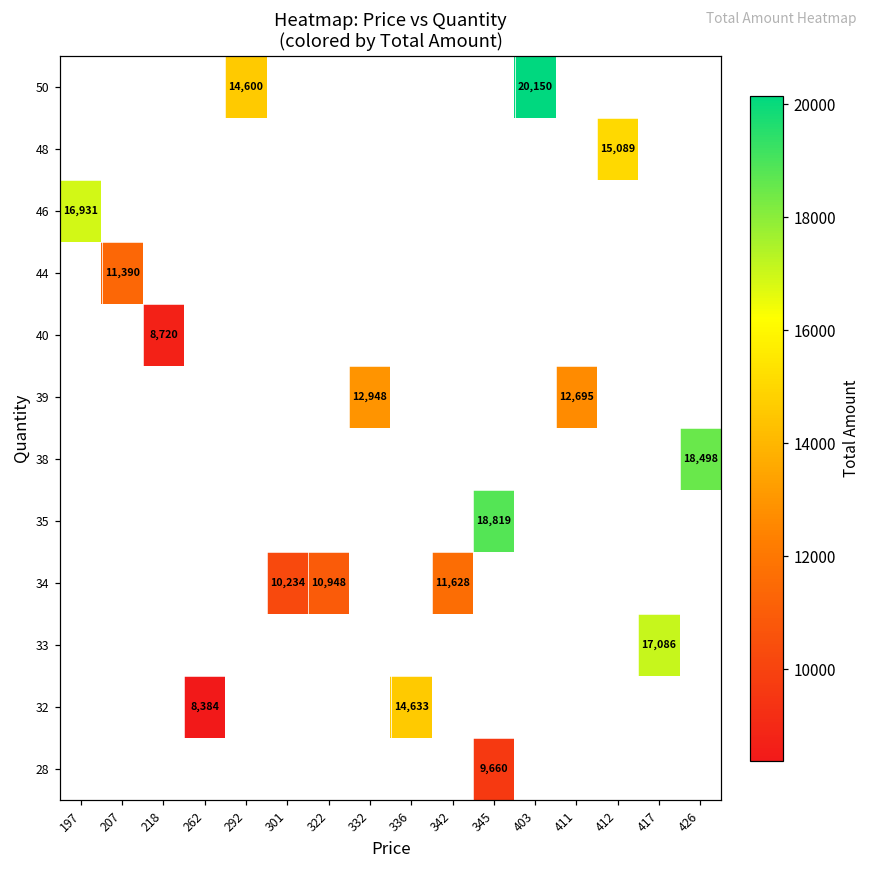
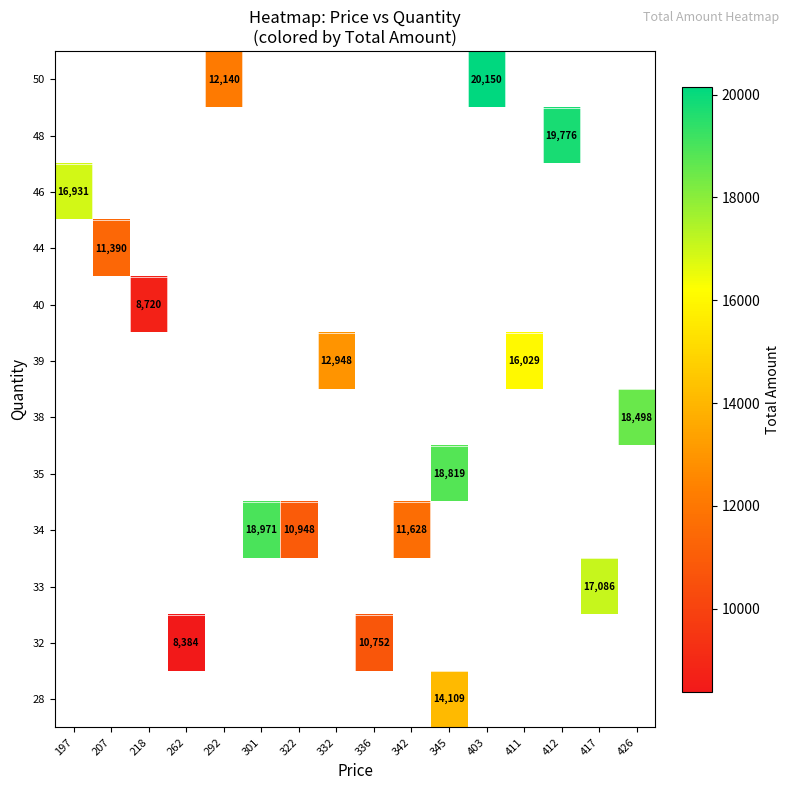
  {
    "50": {
-     "292": "14,600",
+     "292": "12,140",
      "403": "20,150"
    },
    "48": {
-     "412": "15,089"
+     "412": "19,776"
    },
    "46": {
      "197": "16,931"
    },
    "44": {
      "207": "11,390"
    },
    "40": {
      "218": "8,720"
    },
    "39": {
      "332": "12,948",
-     "411": "12,695"
+     "411": "16,029"
    },
    "38": {
      "426": "18,498"
    },
    "35": {
      "345": "18,819"
    },
    "34": {
-     "301": "10,234",
+     "301": "18,971",
      "322": "10,948",
      "342": "11,628"
    },
    "33": {
      "417": "17,086"
    },
    "32": {
      "262": "8,384",
-     "336": "14,633"
+     "336": "10,752"
    },
    "28": {
-     "345": "9,660"
+     "345": "14,109"
    }
  }
